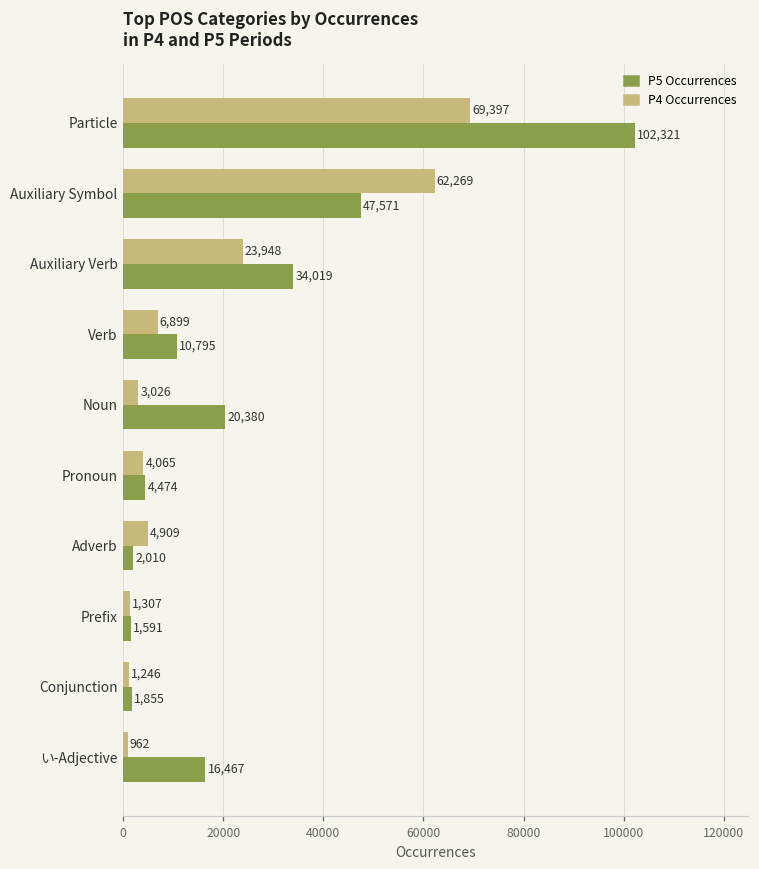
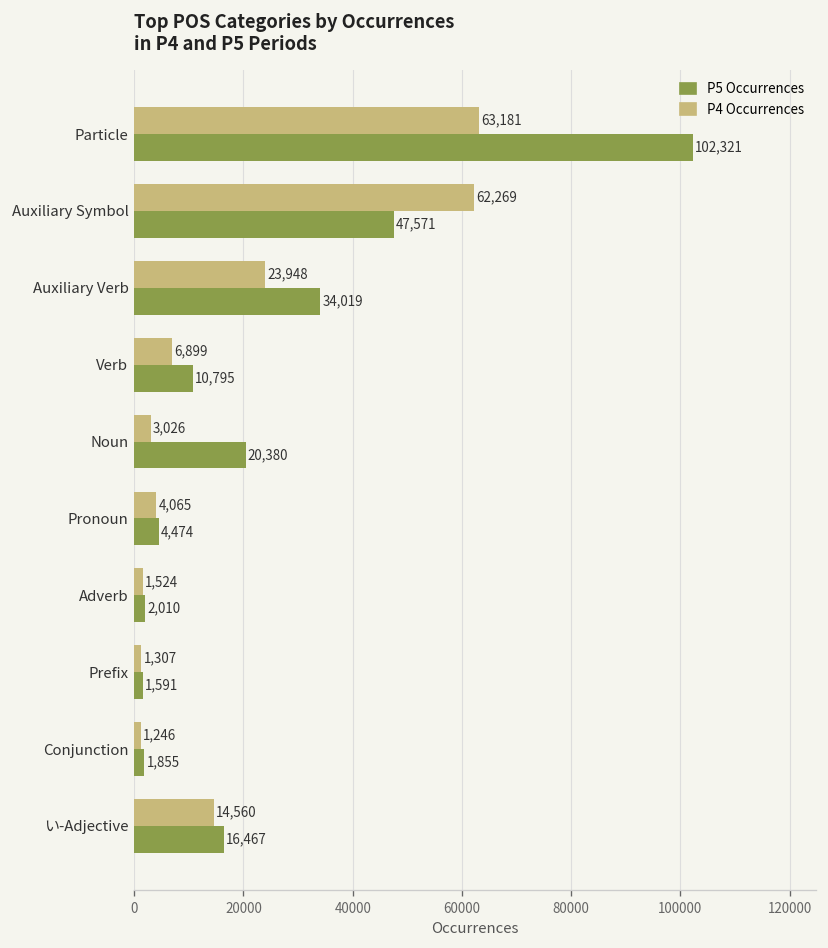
  {
    "P5 Occurrences": {
      "Particle": "102,321",
      "Auxiliary Symbol": "47,571",
      "Auxiliary Verb": "34,019",
      "Verb": "10,795",
      "Noun": "20,380",
      "Pronoun": "4,474",
      "Adverb": "2,010",
      "Prefix": "1,591",
      "Conjunction": "1,855",
      "い-Adjective": "16,467"
    },
    "P4 Occurrences": {
-     "Particle": "69,397",
+     "Particle": "63,181",
      "Auxiliary Symbol": "62,269",
      "Auxiliary Verb": "23,948",
      "Verb": "6,899",
      "Noun": "3,026",
      "Pronoun": "4,065",
-     "Adverb": "4,909",
+     "Adverb": "1,524",
      "Prefix": "1,307",
      "Conjunction": "1,246",
-     "い-Adjective": "962"
+     "い-Adjective": "14,560"
    }
  }
